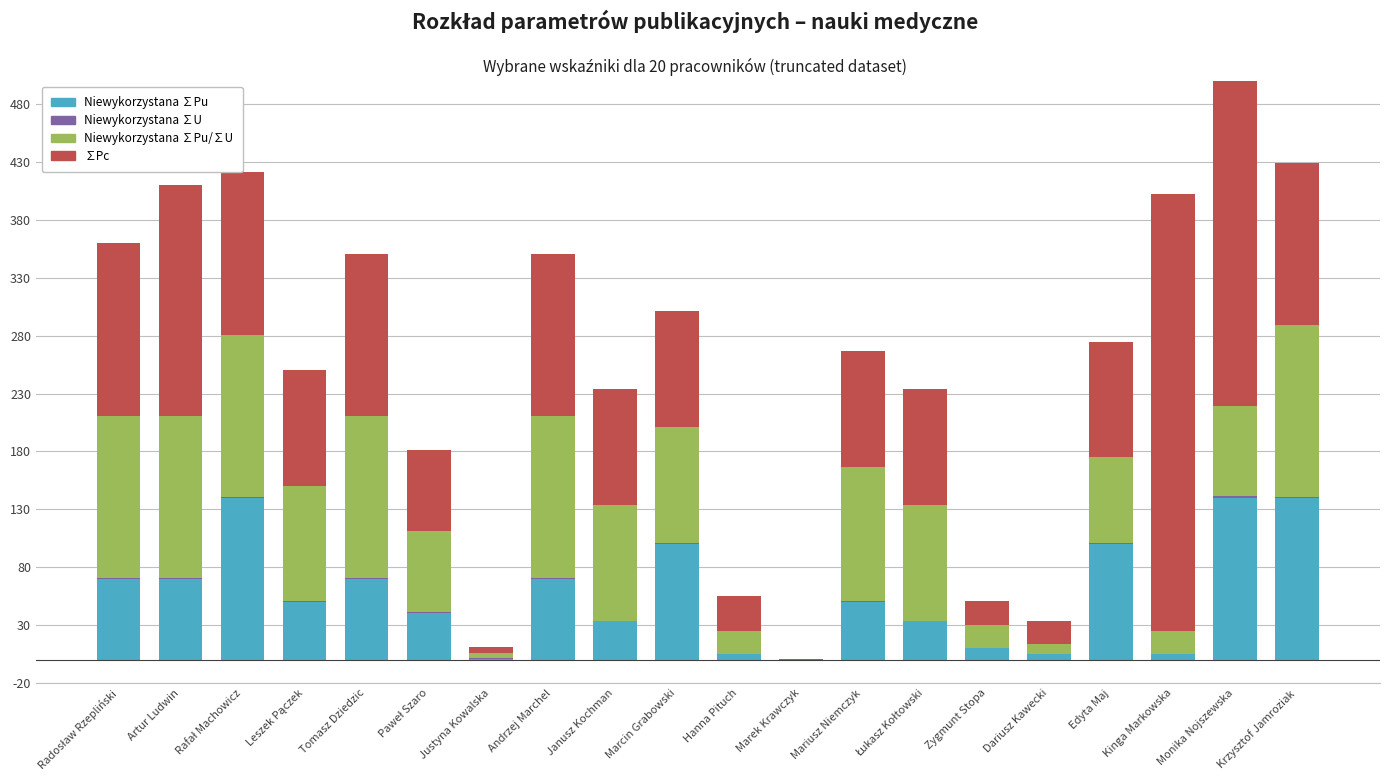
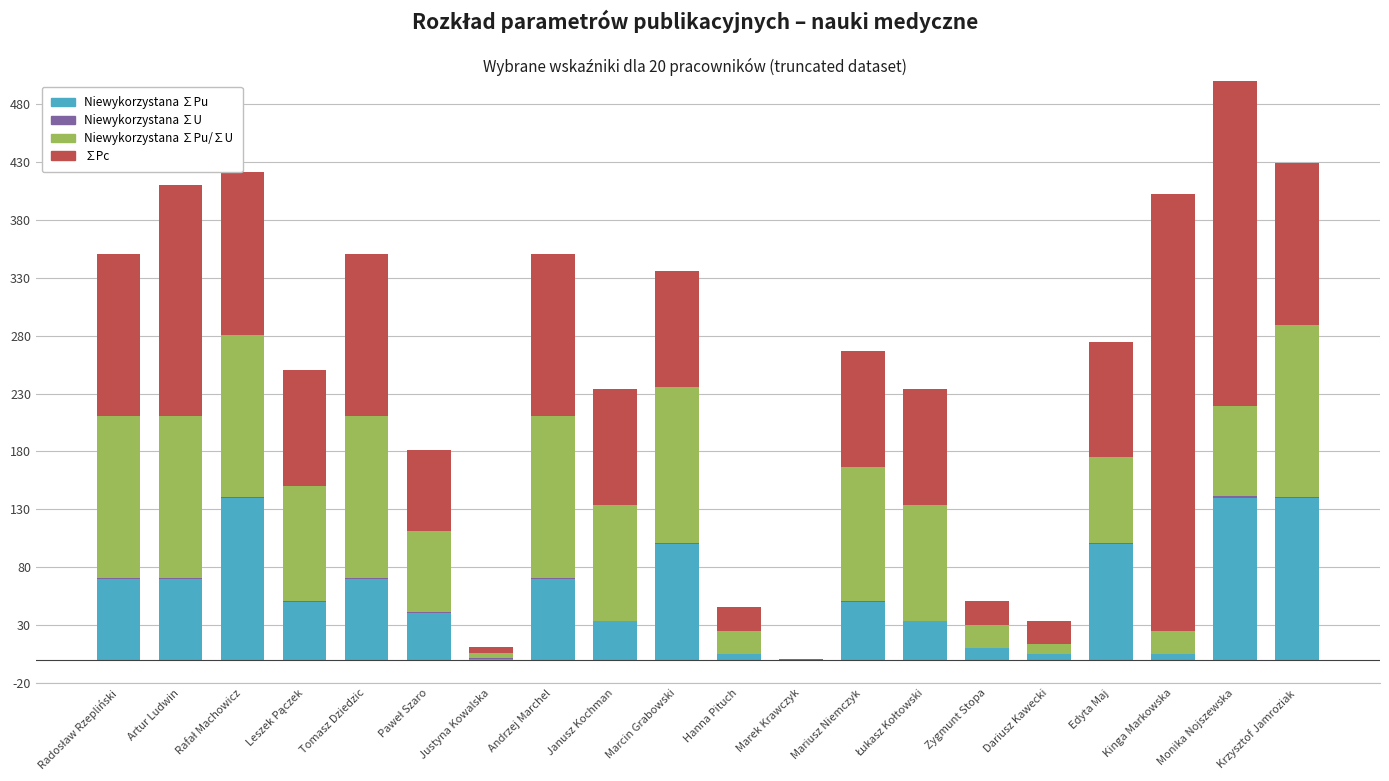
  {
    "Niewykorzystana ∑Pu/∑U": {
      "Radosław Rzepliński": 140,
      "Artur Ludwin": 140,
      "Rafał Machowicz": 140,
      "Leszek Pączek": 100,
      "Tomasz Dziedzic": 140,
      "Paweł Szaro": 70,
      "Justyna Kowalska": 5,
      "Andrzej Marchel": 140,
      "Janusz Kochman": 100,
-     "Marcin Grabowski": 100,
+     "Marcin Grabowski": 135,
      "Hanna Pituch": 20,
      "Marek Krawczyk": 0,
      "Mariusz Niemczyk": 117,
      "Łukasz Kołtowski": 100,
      "Zygmunt Stopa": 20,
      "Dariusz Kawecki": 8,
      "Edyta Maj": 74,
      "Kinga Markowska": 20,
      "Monika Nojszewska": 78,
      "Krzysztof Jamroziak": 148
    },
    "∑Pc": {
-     "Radosław Rzepliński": 150,
+     "Radosław Rzepliński": 140,
      "Artur Ludwin": 200,
      "Rafał Machowicz": 140,
      "Leszek Pączek": 100,
      "Tomasz Dziedzic": 140,
      "Paweł Szaro": 70,
      "Justyna Kowalska": 5,
      "Andrzej Marchel": 140,
      "Janusz Kochman": 100,
      "Marcin Grabowski": 100,
-     "Hanna Pituch": 30,
+     "Hanna Pituch": 20,
      "Marek Krawczyk": 0,
      "Mariusz Niemczyk": 100,
      "Łukasz Kołtowski": 100,
      "Zygmunt Stopa": 20,
      "Dariusz Kawecki": 20,
      "Edyta Maj": 100,
      "Kinga Markowska": 377,
      "Krzysztof Jamroziak": 140
    }
  }
